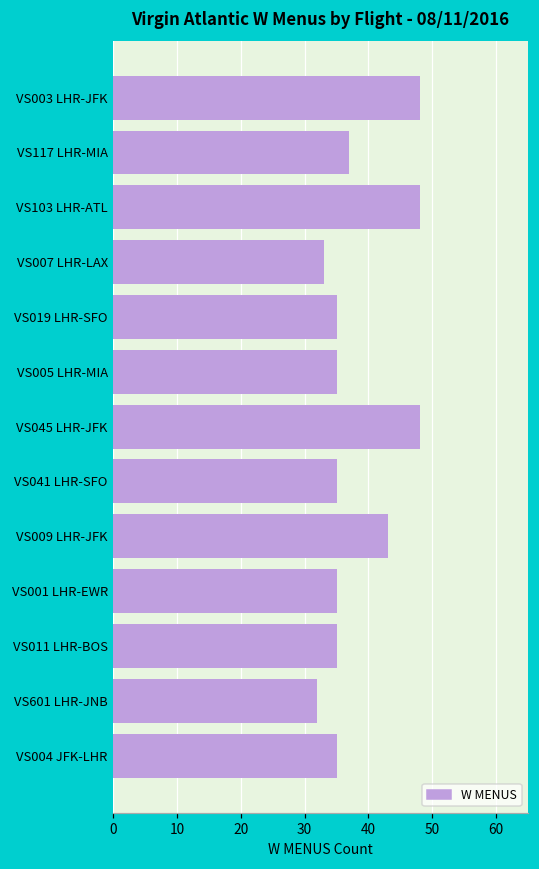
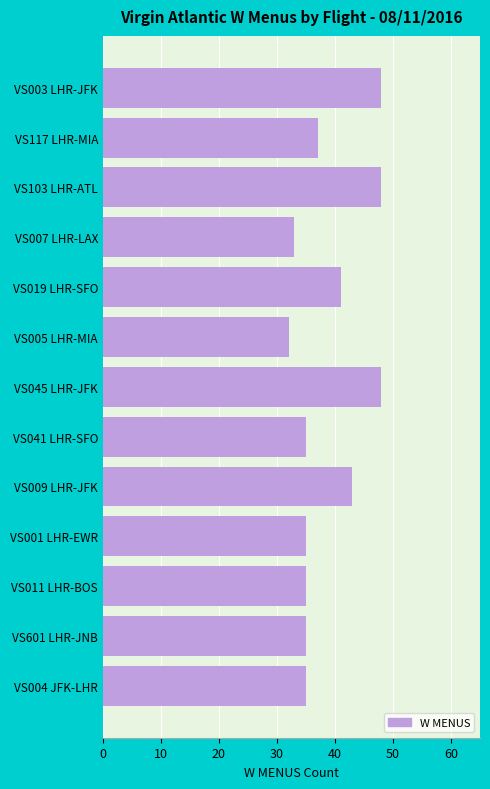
  {
    "VS003 LHR-JFK": 48,
    "VS117 LHR-MIA": 37,
    "VS103 LHR-ATL": 48,
    "VS007 LHR-LAX": 33,
-   "VS019 LHR-SFO": 35,
-   "VS005 LHR-MIA": 35,
+   "VS019 LHR-SFO": 41,
+   "VS005 LHR-MIA": 32,
    "VS045 LHR-JFK": 48,
    "VS041 LHR-SFO": 35,
    "VS009 LHR-JFK": 43,
    "VS001 LHR-EWR": 35,
    "VS011 LHR-BOS": 35,
-   "VS601 LHR-JNB": 32,
+   "VS601 LHR-JNB": 35,
    "VS004 JFK-LHR": 35
  }
